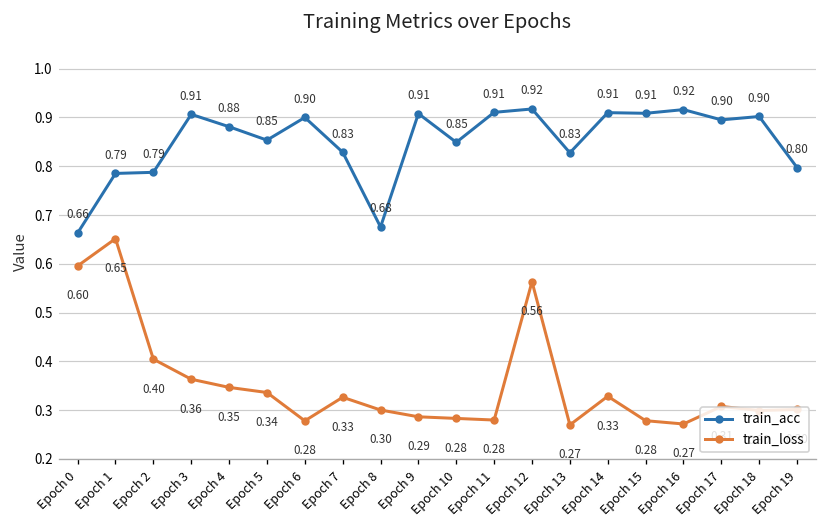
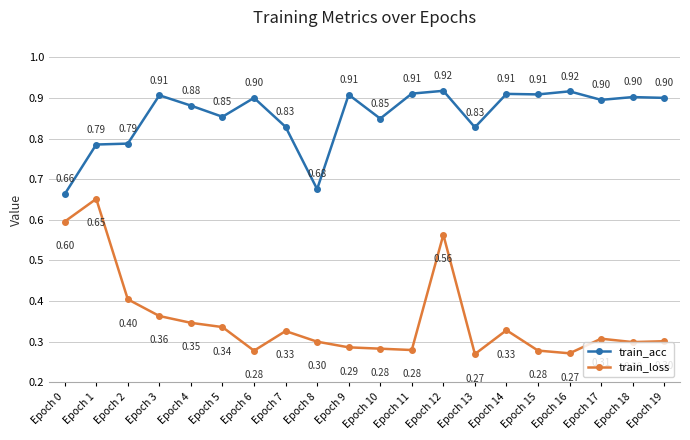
  {
    "train_acc": {
      "Epoch 0": 0.66,
      "Epoch 1": 0.79,
      "Epoch 2": 0.79,
      "Epoch 3": 0.91,
      "Epoch 4": 0.88,
      "Epoch 5": 0.85,
      "Epoch 6": 0.90,
      "Epoch 7": 0.83,
      "Epoch 8": 0.68,
      "Epoch 9": 0.91,
      "Epoch 10": 0.85,
      "Epoch 11": 0.91,
      "Epoch 12": 0.92,
      "Epoch 13": 0.83,
      "Epoch 14": 0.91,
      "Epoch 15": 0.91,
      "Epoch 16": 0.92,
      "Epoch 17": 0.90,
      "Epoch 18": 0.90,
-     "Epoch 19": 0.80
+     "Epoch 19": 0.90
    },
    "train_loss": {
      "Epoch 0": 0.60,
      "Epoch 1": 0.65,
      "Epoch 2": 0.40,
      "Epoch 3": 0.36,
      "Epoch 4": 0.35,
      "Epoch 5": 0.34,
      "Epoch 6": 0.28,
      "Epoch 7": 0.33,
      "Epoch 8": 0.30,
      "Epoch 9": 0.29,
      "Epoch 10": 0.28,
      "Epoch 11": 0.28,
      "Epoch 12": 0.56,
      "Epoch 13": 0.27,
      "Epoch 14": 0.33,
      "Epoch 15": 0.28,
      "Epoch 16": 0.27
    }
  }
